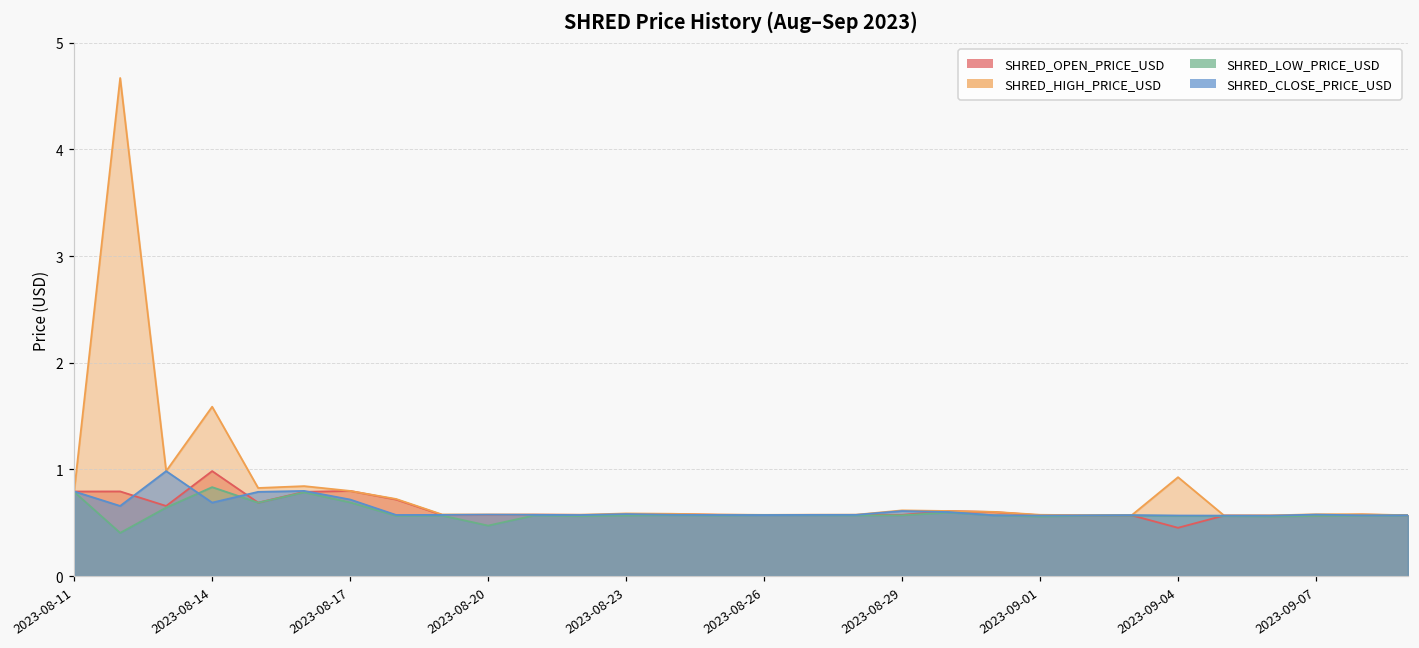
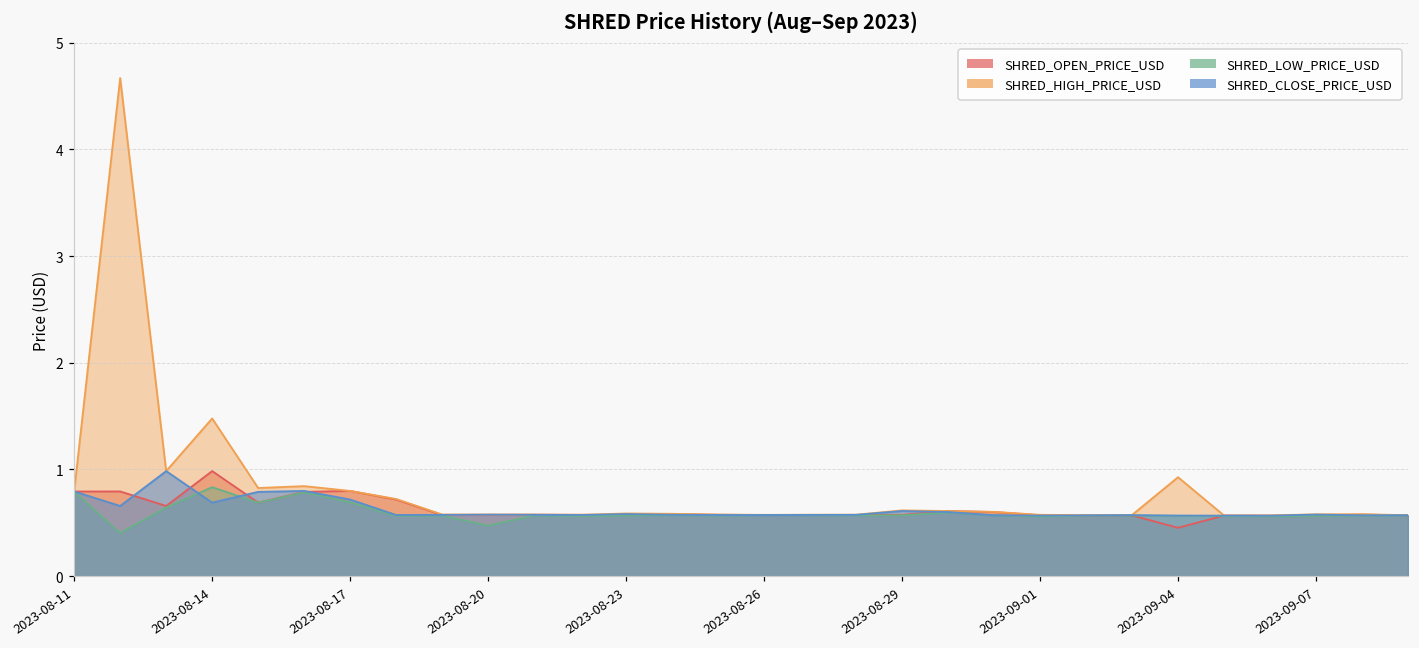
  {
    "SHRED_OPEN_PRICE_USD": {
      "2023-08-14": 1.0,
      "2023-09-04": 0.5
    },
    "SHRED_HIGH_PRICE_USD": {
-     "2023-08-14": 1.6,
+     "2023-08-14": 1.5,
      "2023-09-04": 0.9
    },
    "SHRED_LOW_PRICE_USD": {
      "2023-08-14": 0.8,
      "2023-08-17": 0.7,
      "2023-08-20": 0.5
    },
    "SHRED_CLOSE_PRICE_USD": {
      "2023-08-14": 0.7,
      "2023-08-17": 0.7
    }
  }
